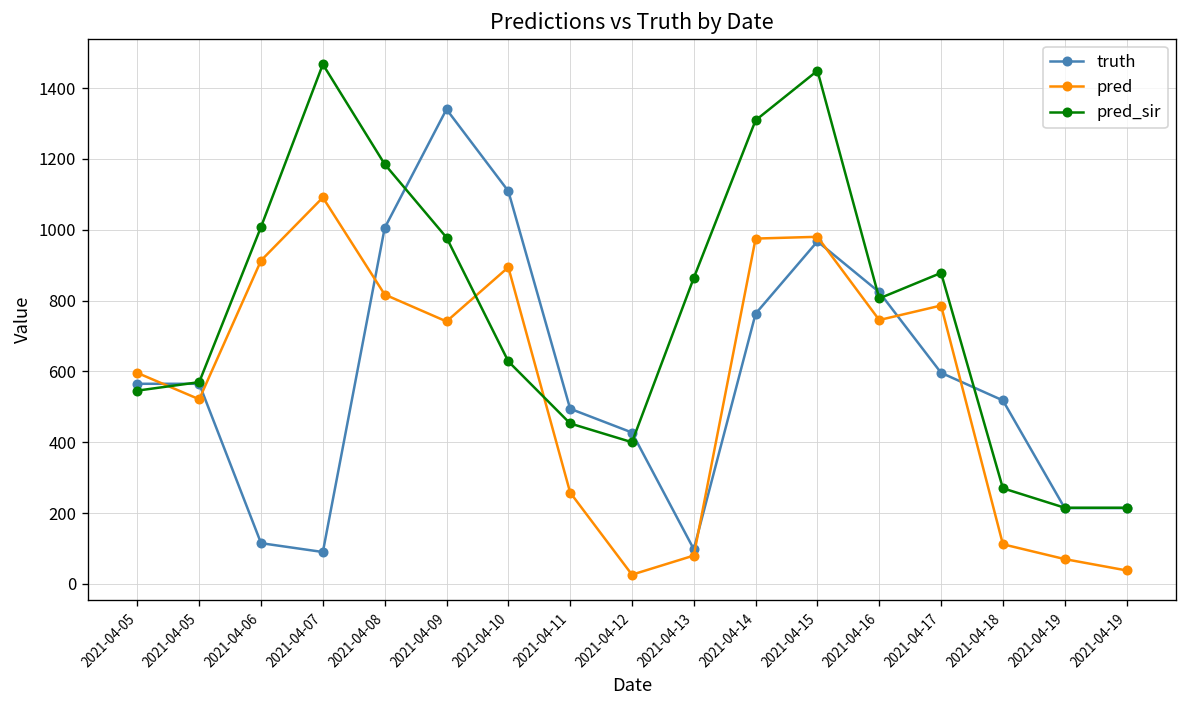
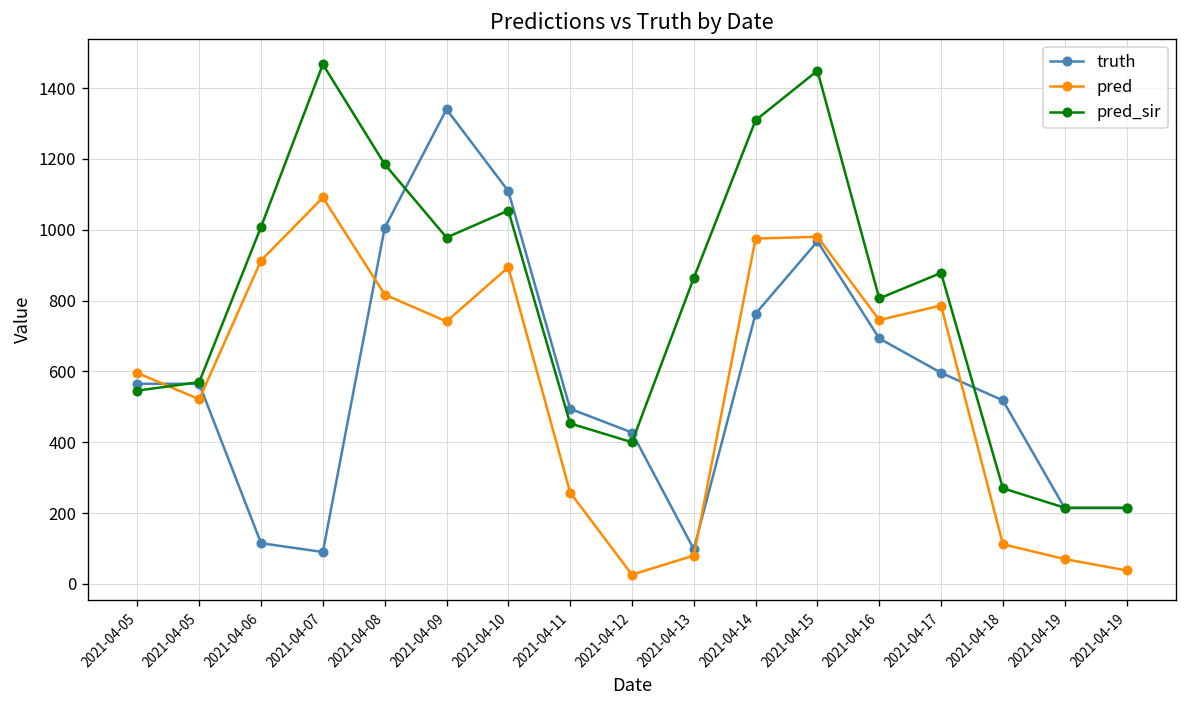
  {
    "truth": {
      "2021-04-06": 120,
      "2021-04-07": 90,
      "2021-04-08": 1010,
      "2021-04-09": 1340,
      "2021-04-10": 1110,
      "2021-04-11": 490,
      "2021-04-12": 430,
      "2021-04-13": 100,
      "2021-04-14": 760,
      "2021-04-15": 970,
-     "2021-04-16": 820,
+     "2021-04-16": 690,
      "2021-04-17": 600,
      "2021-04-18": 520
    },
    "pred": {
      "2021-04-06": 910,
      "2021-04-07": 1090,
      "2021-04-08": 820,
      "2021-04-09": 740,
      "2021-04-10": 890,
      "2021-04-11": 260,
      "2021-04-12": 30,
      "2021-04-13": 80,
      "2021-04-14": 980,
      "2021-04-15": 980,
      "2021-04-16": 750,
      "2021-04-17": 790,
      "2021-04-18": 110
    },
    "pred_sir": {
      "2021-04-06": 1010,
      "2021-04-07": 1470,
      "2021-04-08": 1190,
      "2021-04-09": 980,
-     "2021-04-10": 630,
+     "2021-04-10": 1050,
      "2021-04-11": 450,
      "2021-04-12": 400,
      "2021-04-13": 860,
      "2021-04-14": 1310,
      "2021-04-15": 1450,
      "2021-04-16": 810,
      "2021-04-17": 880,
      "2021-04-18": 270
    }
  }
